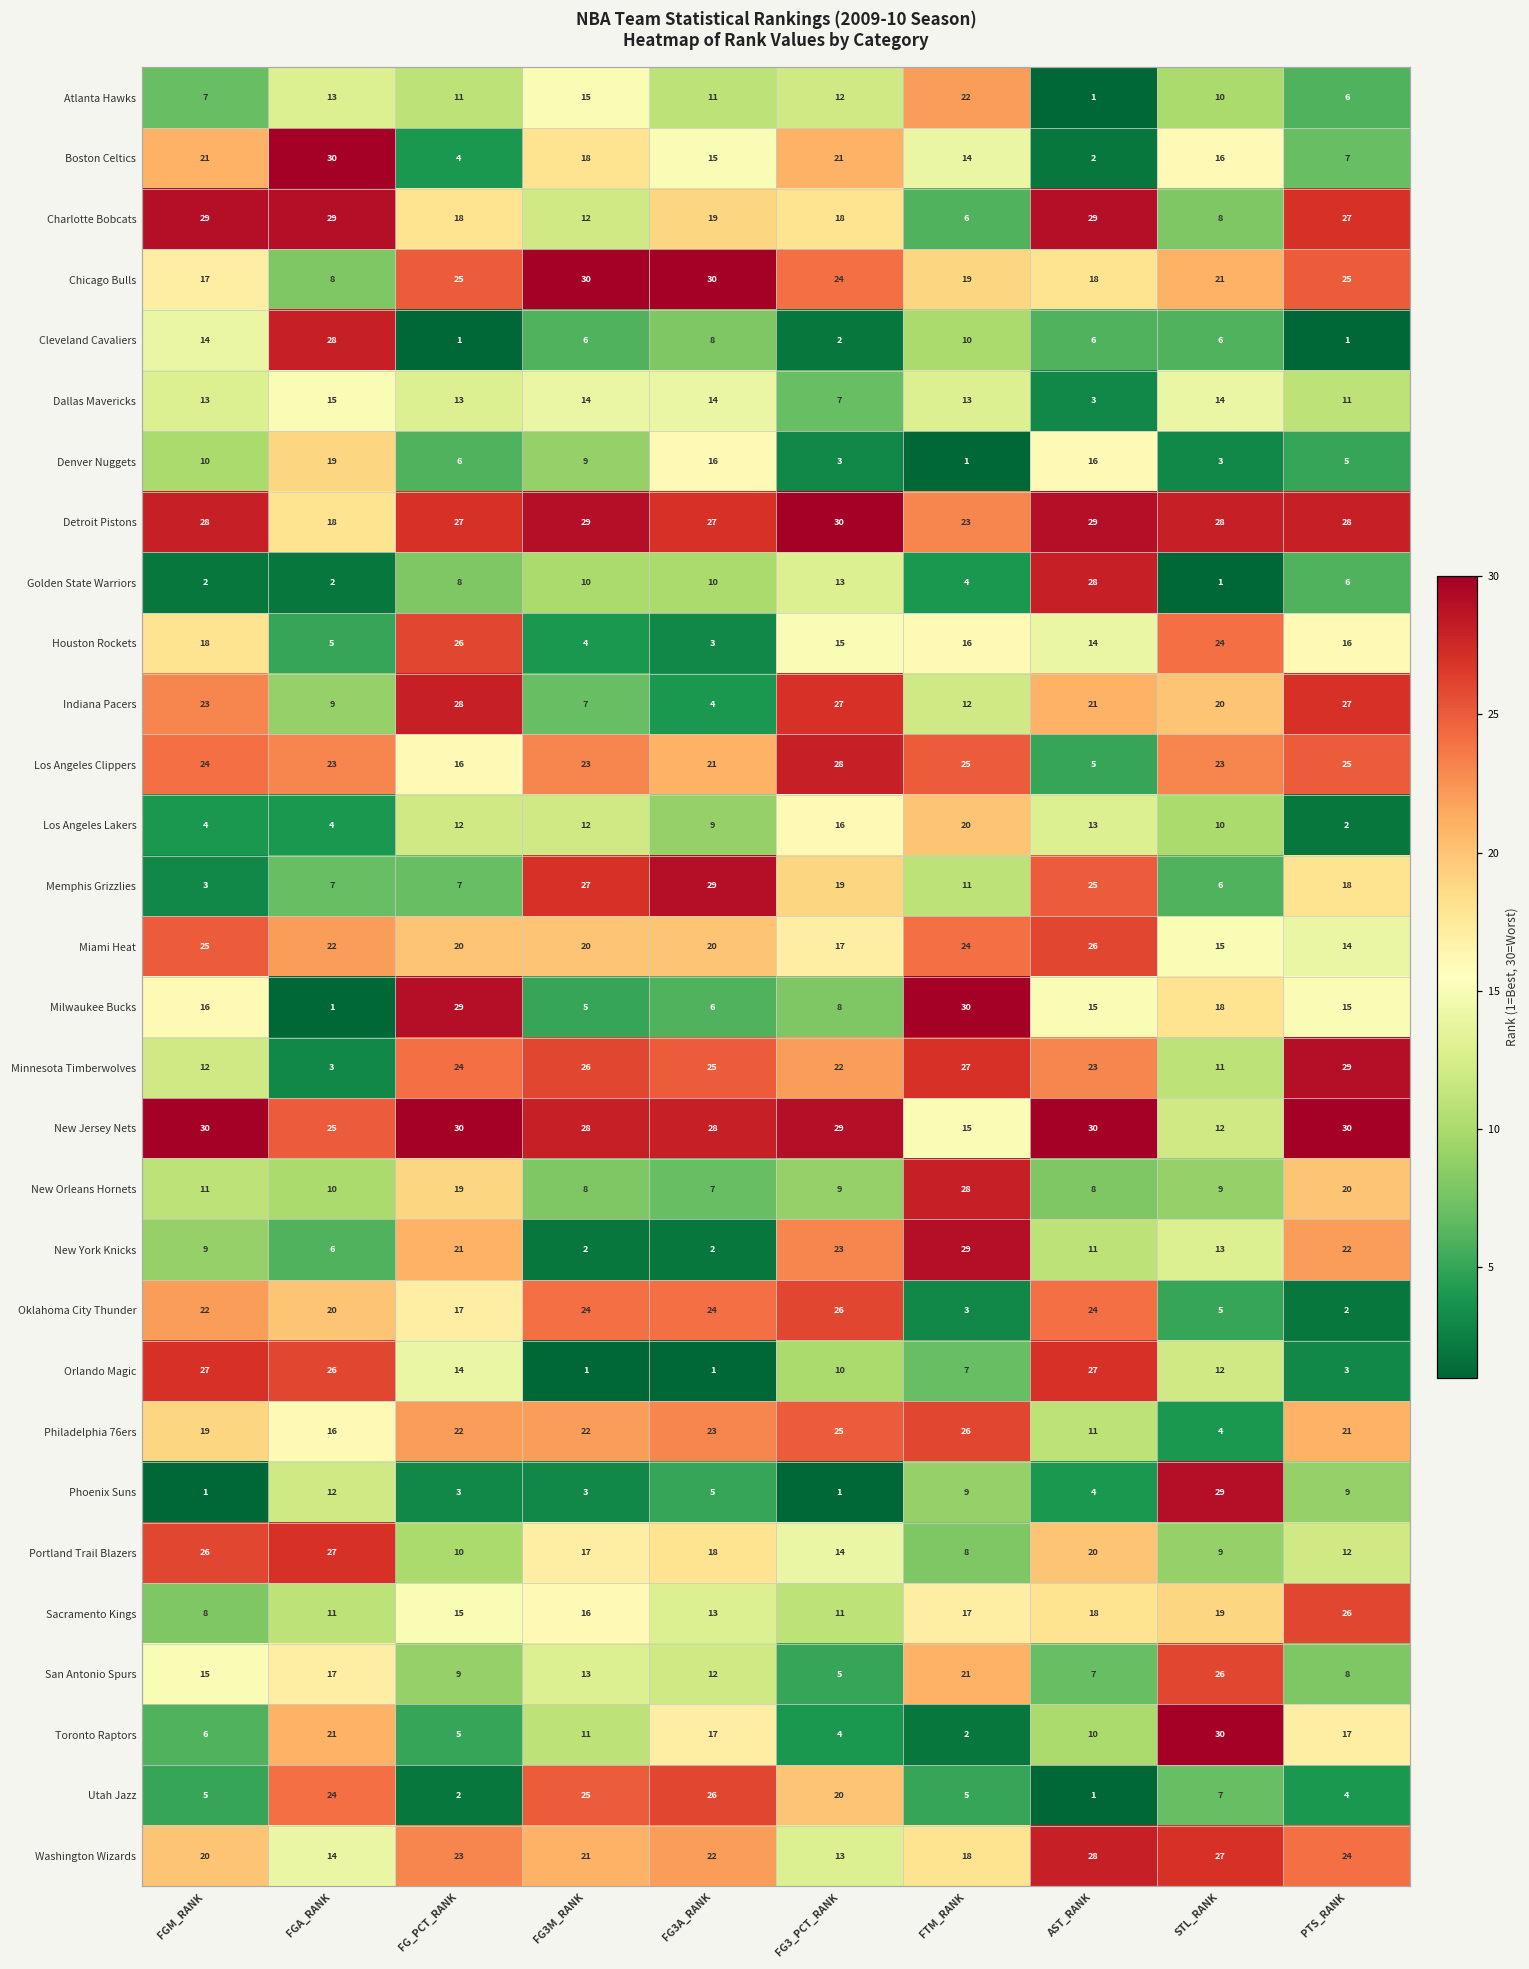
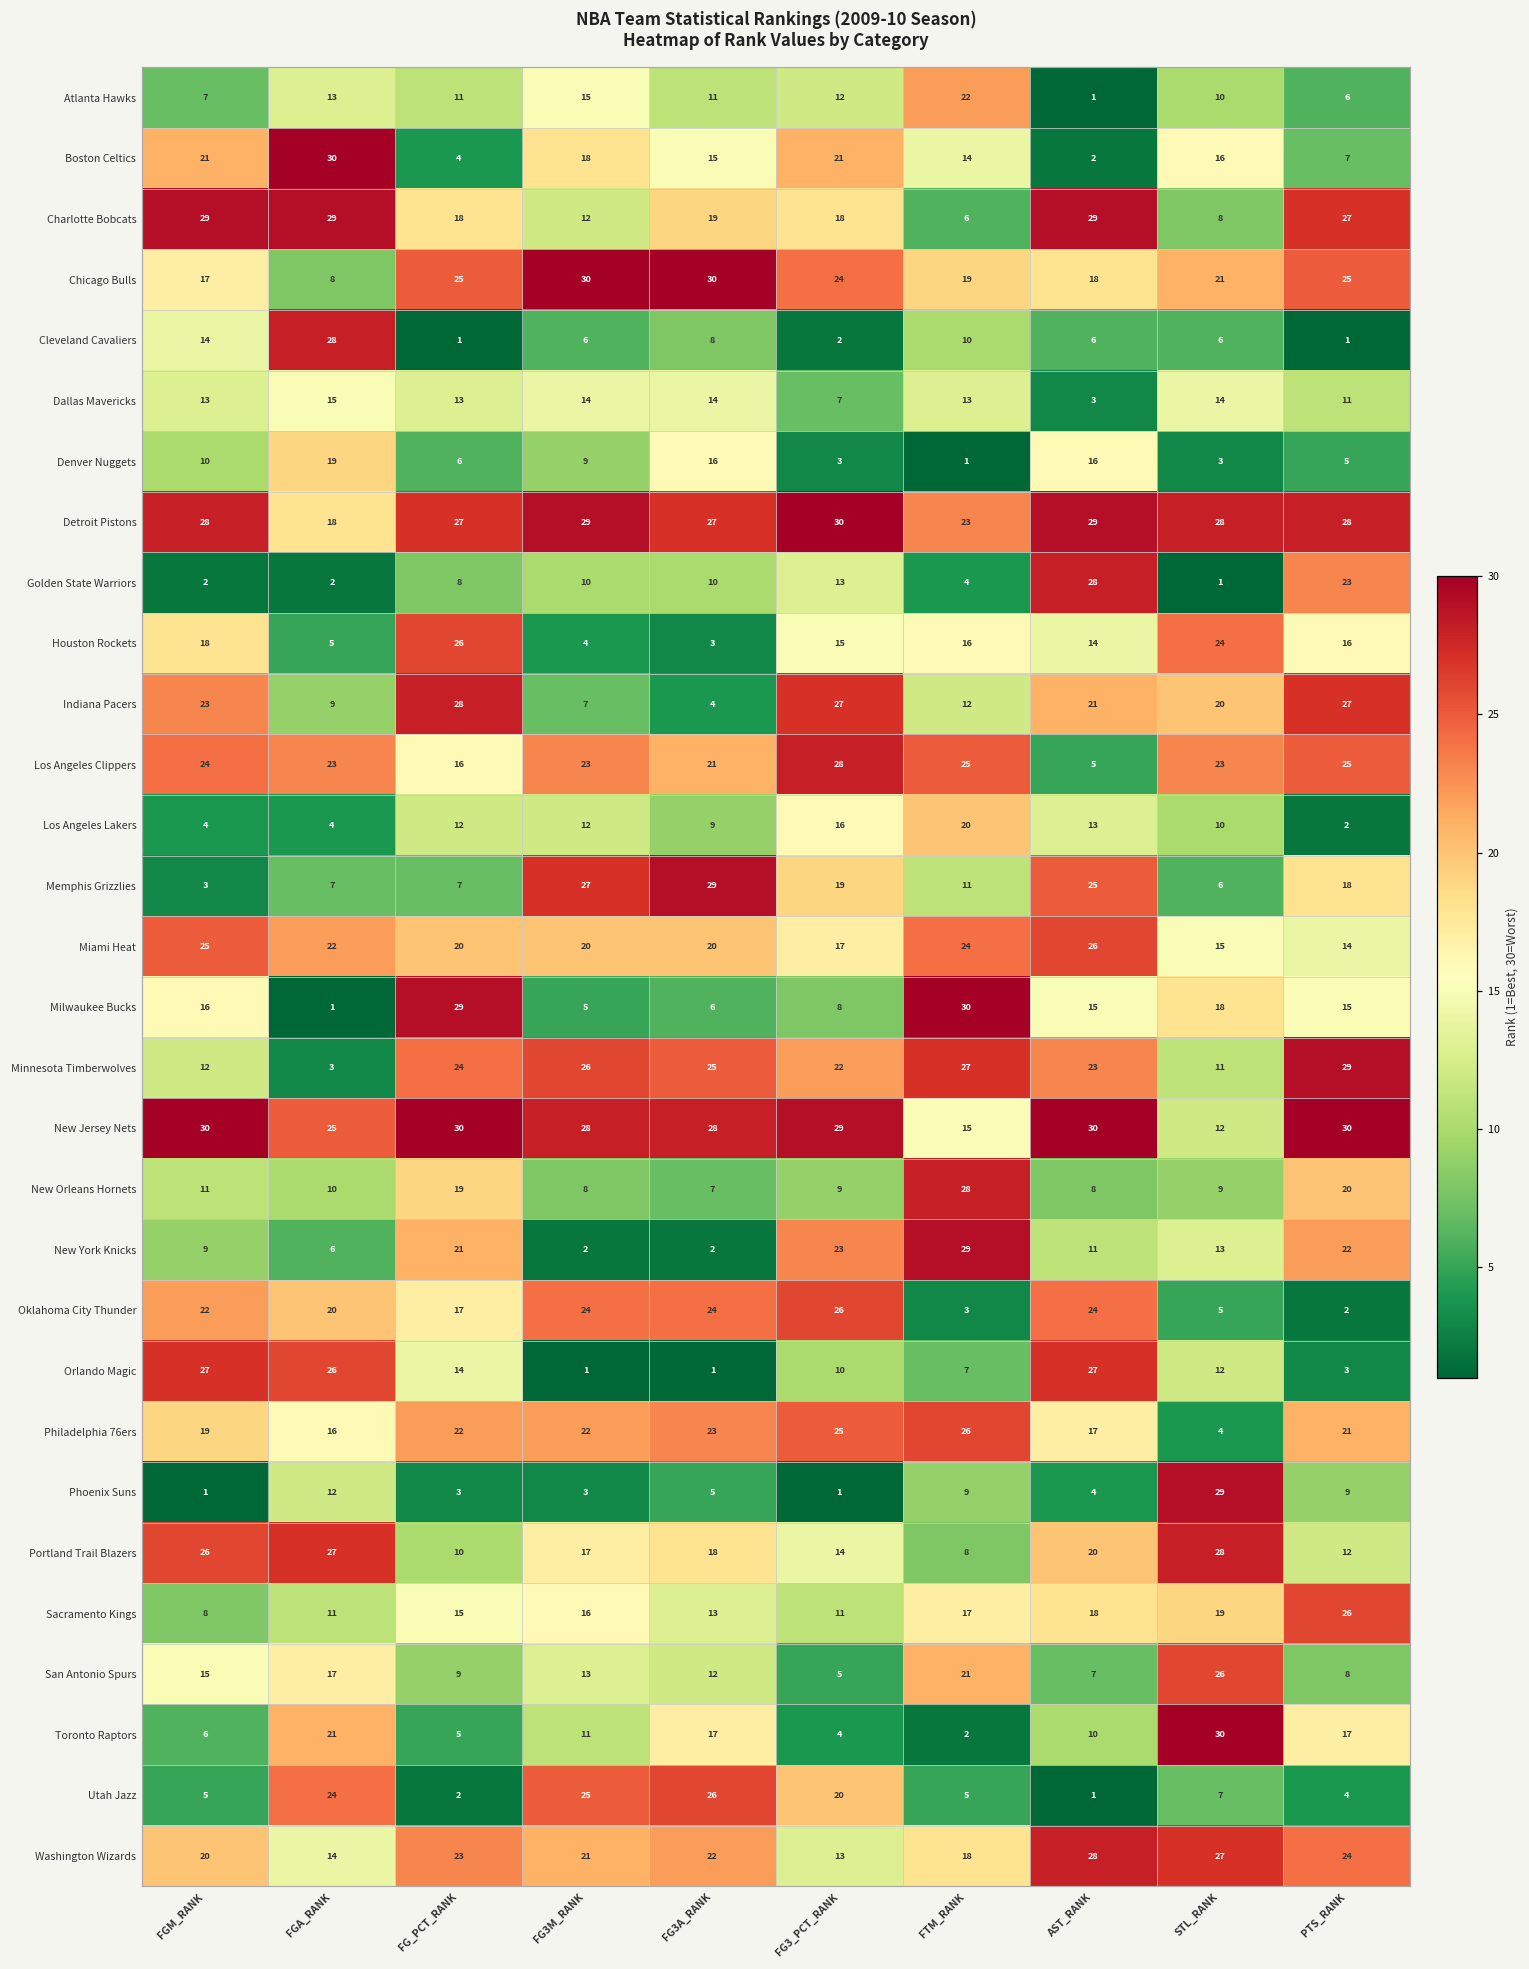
  {
    "Golden State Warriors": {
      "FGM_RANK": 2,
      "FGA_RANK": 2,
      "FG_PCT_RANK": 8,
      "FG3M_RANK": 10,
      "FG3A_RANK": 10,
      "FG3_PCT_RANK": 13,
      "FTM_RANK": 4,
      "AST_RANK": 28,
      "STL_RANK": 1,
-     "PTS_RANK": 6
+     "PTS_RANK": 23
    },
    "Philadelphia 76ers": {
      "FGM_RANK": 19,
      "FGA_RANK": 16,
      "FG_PCT_RANK": 22,
      "FG3M_RANK": 22,
      "FG3A_RANK": 23,
      "FG3_PCT_RANK": 25,
      "FTM_RANK": 26,
-     "AST_RANK": 11,
+     "AST_RANK": 17,
      "STL_RANK": 4,
      "PTS_RANK": 21
    },
    "Portland Trail Blazers": {
      "FGM_RANK": 26,
      "FGA_RANK": 27,
      "FG_PCT_RANK": 10,
      "FG3M_RANK": 17,
      "FG3A_RANK": 18,
      "FG3_PCT_RANK": 14,
      "FTM_RANK": 8,
      "AST_RANK": 20,
-     "STL_RANK": 9,
+     "STL_RANK": 28,
      "PTS_RANK": 12
    }
  }
